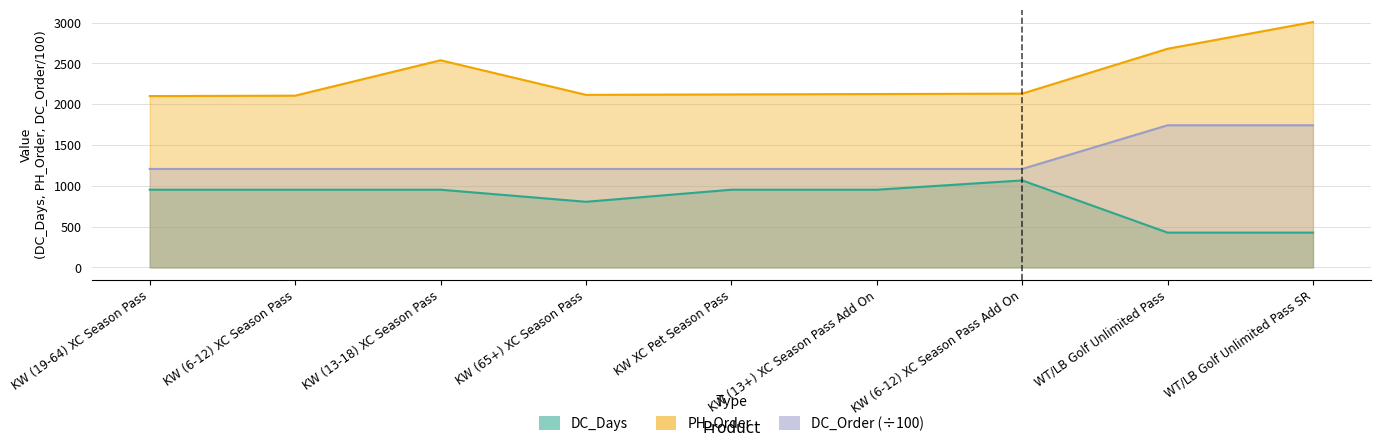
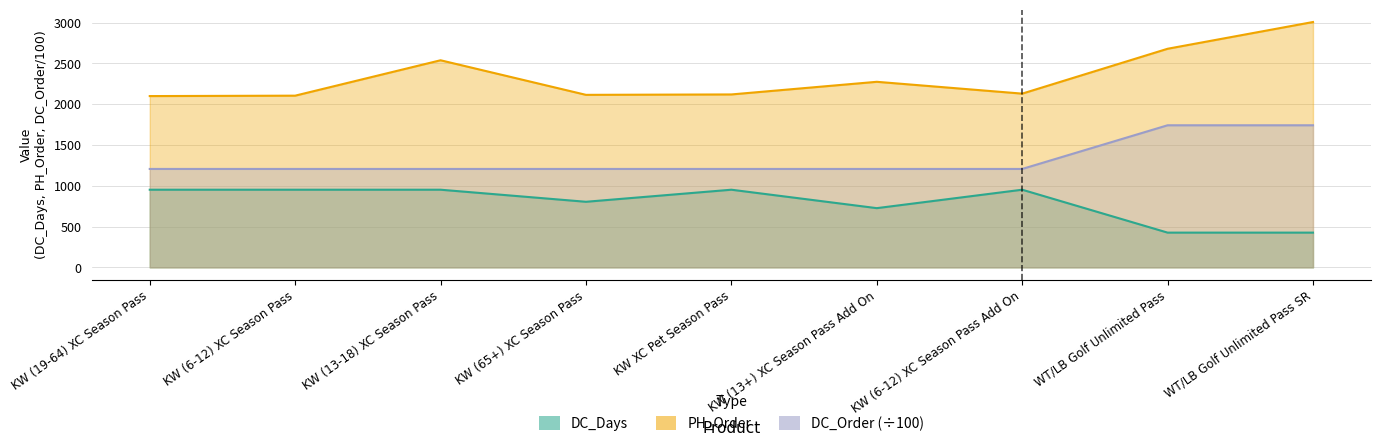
  {
    "DC_Days": {
      "KW (19-64) XC Season Pass": 1000,
      "KW (6-12) XC Season Pass": 1000,
      "KW (13-18) XC Season Pass": 1000,
      "KW (65+) XC Season Pass": 800,
      "KW XC Pet Season Pass": 1000,
-     "KW (13+) XC Season Pass Add On": 1000,
-     "KW (6-12) XC Season Pass Add On": 1100,
+     "KW (13+) XC Season Pass Add On": 700,
+     "KW (6-12) XC Season Pass Add On": 1000,
      "WT/LB Golf Unlimited Pass": 400,
      "WT/LB Golf Unlimited Pass SR": 400
    },
    "PH_Order": {
      "KW (19-64) XC Season Pass": 2100,
      "KW (6-12) XC Season Pass": 2100,
      "KW (13-18) XC Season Pass": 2500,
      "KW (65+) XC Season Pass": 2100,
      "KW XC Pet Season Pass": 2100,
-     "KW (13+) XC Season Pass Add On": 2100,
+     "KW (13+) XC Season Pass Add On": 2300,
      "KW (6-12) XC Season Pass Add On": 2100,
      "WT/LB Golf Unlimited Pass": 2700,
      "WT/LB Golf Unlimited Pass SR": 3000
    },
    "DC_Order (÷100)": {
      "KW (19-64) XC Season Pass": 1200,
      "KW (6-12) XC Season Pass": 1200,
      "KW (13-18) XC Season Pass": 1200,
      "KW (65+) XC Season Pass": 1200,
      "KW XC Pet Season Pass": 1200,
      "KW (13+) XC Season Pass Add On": 1200,
      "KW (6-12) XC Season Pass Add On": 1200,
      "WT/LB Golf Unlimited Pass": 1700,
      "WT/LB Golf Unlimited Pass SR": 1700
    }
  }
